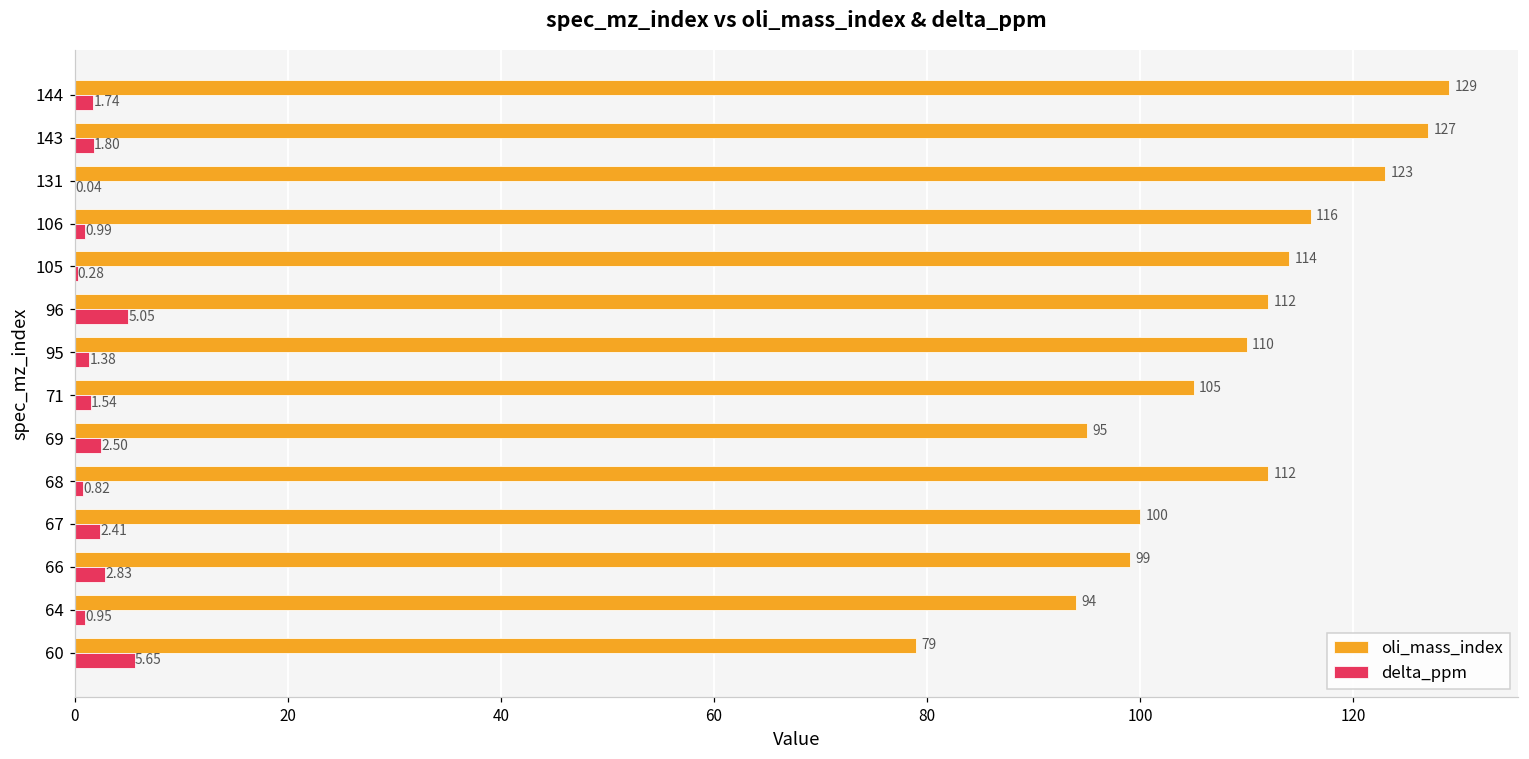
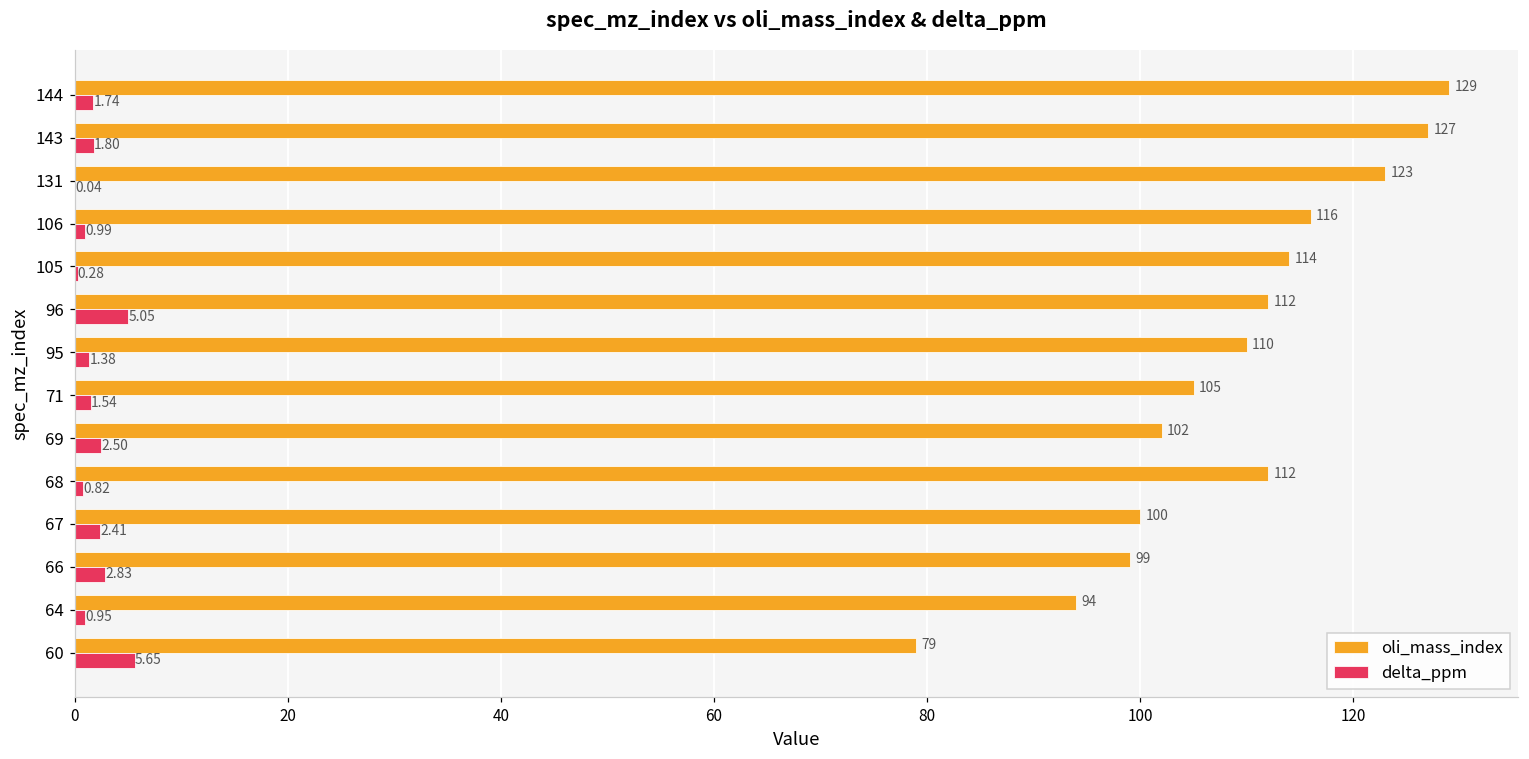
  {
    "oli_mass_index": {
      "144": 129,
      "143": 127,
      "131": 123,
      "106": 116,
      "105": 114,
      "96": 112,
      "95": 110,
      "71": 105,
-     "69": 95,
+     "69": 102,
      "68": 112,
      "67": 100,
      "66": 99,
      "64": 94,
      "60": 79
    },
    "delta_ppm": {
      "144": 1.74,
      "143": 1.80,
      "131": 0.04,
      "106": 0.99,
      "105": 0.28,
      "96": 5.05,
      "95": 1.38,
      "71": 1.54,
      "69": 2.50,
      "68": 0.82,
      "67": 2.41,
      "66": 2.83,
      "64": 0.95,
      "60": 5.65
    }
  }
